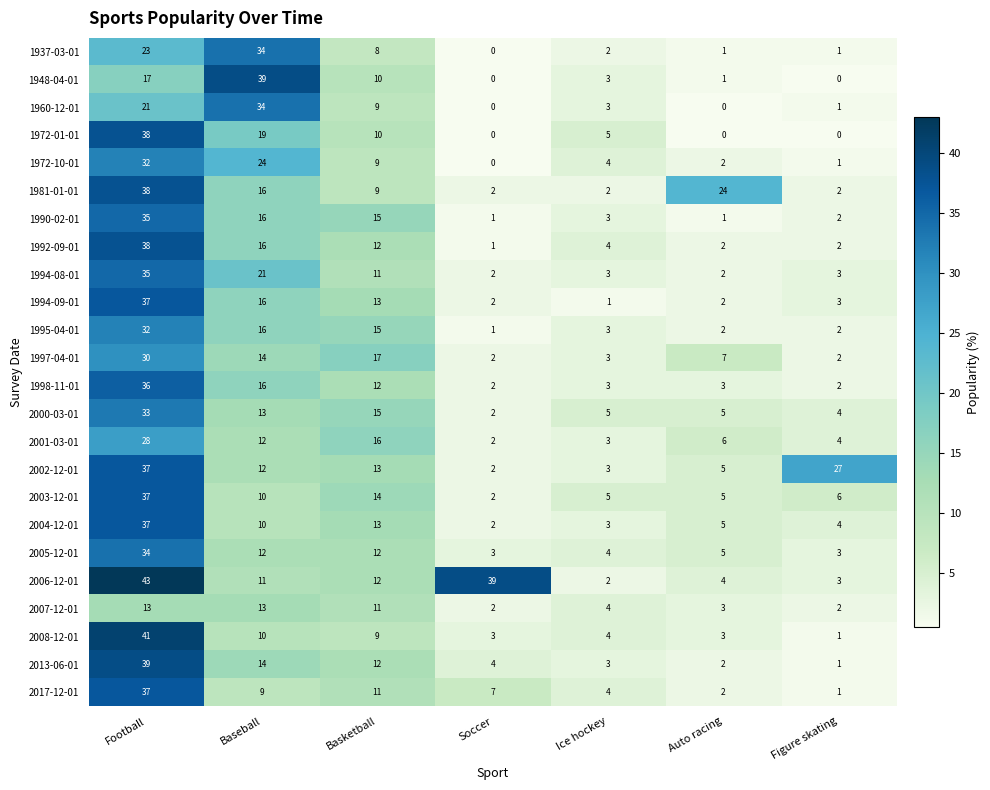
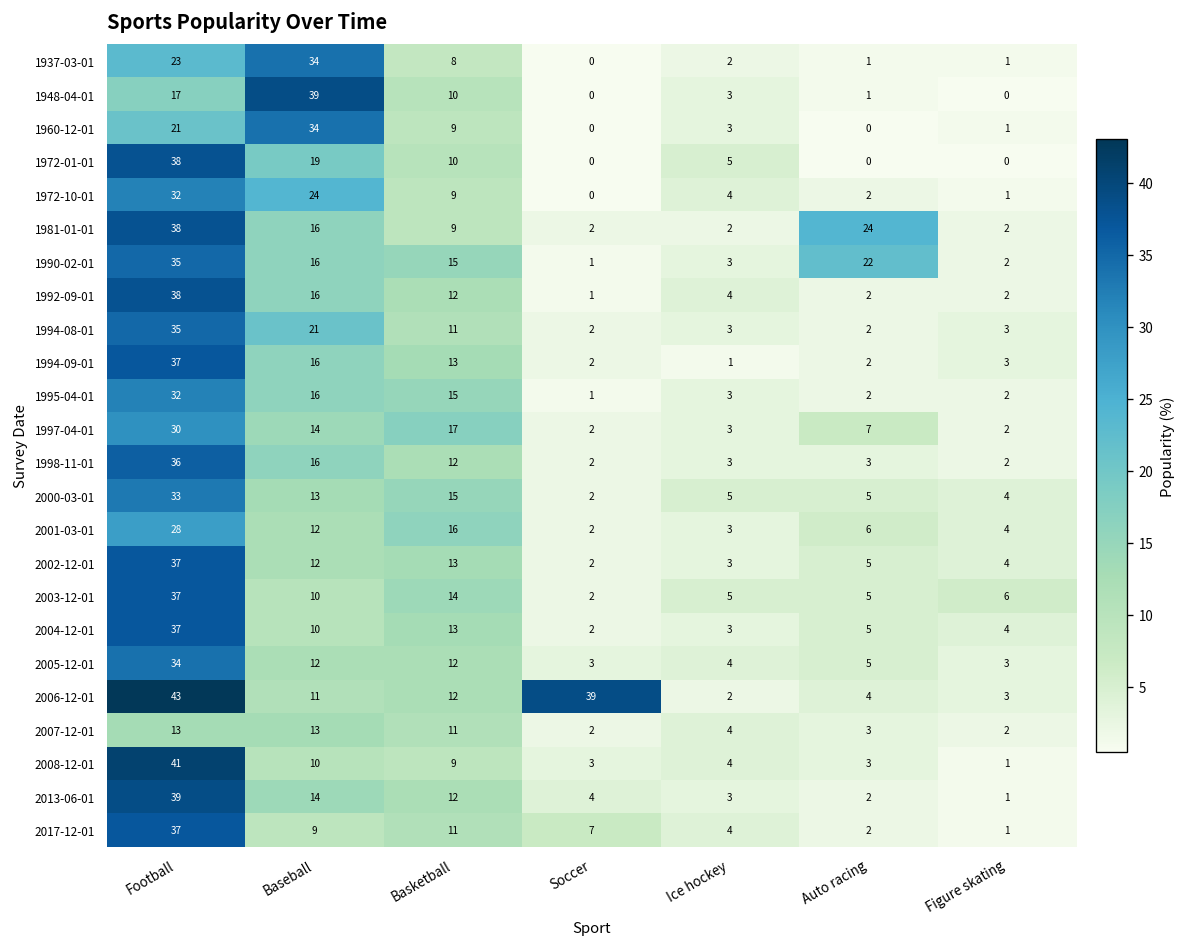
  {
    "1937-03-01": {
      "Football": 23,
      "Baseball": 34,
      "Basketball": 8,
      "Soccer": 0,
      "Ice hockey": 2,
      "Auto racing": 1,
      "Figure skating": 1
    },
    "1948-04-01": {
      "Football": 17,
      "Baseball": 39,
      "Basketball": 10,
      "Soccer": 0,
      "Ice hockey": 3,
      "Auto racing": 1,
      "Figure skating": 0
    },
    "1960-12-01": {
      "Football": 21,
      "Baseball": 34,
      "Basketball": 9,
      "Soccer": 0,
      "Ice hockey": 3,
      "Auto racing": 0,
      "Figure skating": 1
    },
    "1972-01-01": {
      "Football": 38,
      "Baseball": 19,
      "Basketball": 10,
      "Soccer": 0,
      "Ice hockey": 5,
      "Auto racing": 0,
      "Figure skating": 0
    },
    "1972-10-01": {
      "Football": 32,
      "Baseball": 24,
      "Basketball": 9,
      "Soccer": 0,
      "Ice hockey": 4,
      "Auto racing": 2,
      "Figure skating": 1
    },
    "1981-01-01": {
      "Football": 38,
      "Baseball": 16,
      "Basketball": 9,
      "Soccer": 2,
      "Ice hockey": 2,
      "Auto racing": 24,
      "Figure skating": 2
    },
    "1990-02-01": {
      "Football": 35,
      "Baseball": 16,
      "Basketball": 15,
      "Soccer": 1,
      "Ice hockey": 3,
-     "Auto racing": 1,
+     "Auto racing": 22,
      "Figure skating": 2
    },
    "1992-09-01": {
      "Football": 38,
      "Baseball": 16,
      "Basketball": 12,
      "Soccer": 1,
      "Ice hockey": 4,
      "Auto racing": 2,
      "Figure skating": 2
    },
    "1994-08-01": {
      "Football": 35,
      "Baseball": 21,
      "Basketball": 11,
      "Soccer": 2,
      "Ice hockey": 3,
      "Auto racing": 2,
      "Figure skating": 3
    },
    "1994-09-01": {
      "Football": 37,
      "Baseball": 16,
      "Basketball": 13,
      "Soccer": 2,
      "Ice hockey": 1,
      "Auto racing": 2,
      "Figure skating": 3
    },
    "1995-04-01": {
      "Football": 32,
      "Baseball": 16,
      "Basketball": 15,
      "Soccer": 1,
      "Ice hockey": 3,
      "Auto racing": 2,
      "Figure skating": 2
    },
    "1997-04-01": {
      "Football": 30,
      "Baseball": 14,
      "Basketball": 17,
      "Soccer": 2,
      "Ice hockey": 3,
      "Auto racing": 7,
      "Figure skating": 2
    },
    "1998-11-01": {
      "Football": 36,
      "Baseball": 16,
      "Basketball": 12,
      "Soccer": 2,
      "Ice hockey": 3,
      "Auto racing": 3,
      "Figure skating": 2
    },
    "2000-03-01": {
      "Football": 33,
      "Baseball": 13,
      "Basketball": 15,
      "Soccer": 2,
      "Ice hockey": 5,
      "Auto racing": 5,
      "Figure skating": 4
    },
    "2001-03-01": {
      "Football": 28,
      "Baseball": 12,
      "Basketball": 16,
      "Soccer": 2,
      "Ice hockey": 3,
      "Auto racing": 6,
      "Figure skating": 4
    },
    "2002-12-01": {
      "Football": 37,
      "Baseball": 12,
      "Basketball": 13,
      "Soccer": 2,
      "Ice hockey": 3,
      "Auto racing": 5,
-     "Figure skating": 27
+     "Figure skating": 4
    },
    "2003-12-01": {
      "Football": 37,
      "Baseball": 10,
      "Basketball": 14,
      "Soccer": 2,
      "Ice hockey": 5,
      "Auto racing": 5,
      "Figure skating": 6
    },
    "2004-12-01": {
      "Football": 37,
      "Baseball": 10,
      "Basketball": 13,
      "Soccer": 2,
      "Ice hockey": 3,
      "Auto racing": 5,
      "Figure skating": 4
    },
    "2005-12-01": {
      "Football": 34,
      "Baseball": 12,
      "Basketball": 12,
      "Soccer": 3,
      "Ice hockey": 4,
      "Auto racing": 5,
      "Figure skating": 3
    },
    "2006-12-01": {
      "Football": 43,
      "Baseball": 11,
      "Basketball": 12,
      "Soccer": 39,
      "Ice hockey": 2,
      "Auto racing": 4,
      "Figure skating": 3
    },
    "2007-12-01": {
      "Football": 13,
      "Baseball": 13,
      "Basketball": 11,
      "Soccer": 2,
      "Ice hockey": 4,
      "Auto racing": 3,
      "Figure skating": 2
    },
    "2008-12-01": {
      "Football": 41,
      "Baseball": 10,
      "Basketball": 9,
      "Soccer": 3,
      "Ice hockey": 4,
      "Auto racing": 3,
      "Figure skating": 1
    },
    "2013-06-01": {
      "Football": 39,
      "Baseball": 14,
      "Basketball": 12,
      "Soccer": 4,
      "Ice hockey": 3,
      "Auto racing": 2,
      "Figure skating": 1
    },
    "2017-12-01": {
      "Football": 37,
      "Baseball": 9,
      "Basketball": 11,
      "Soccer": 7,
      "Ice hockey": 4,
      "Auto racing": 2,
      "Figure skating": 1
    }
  }
